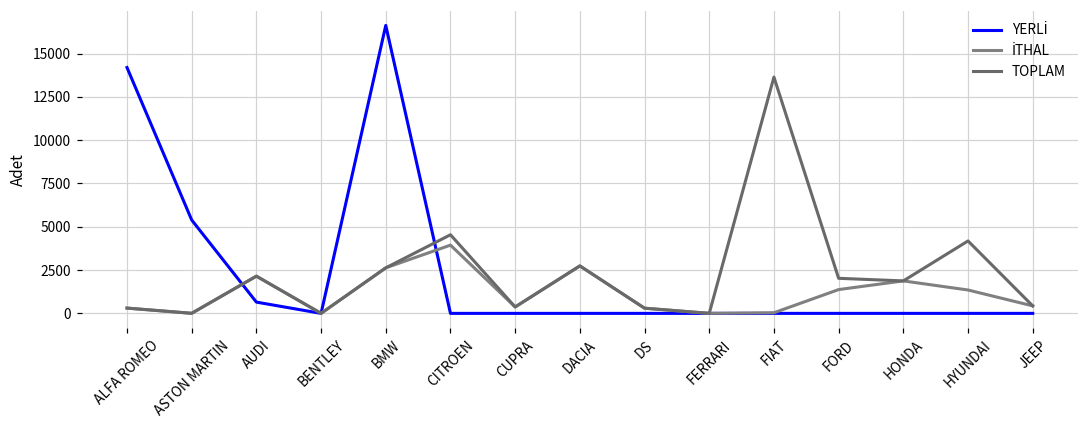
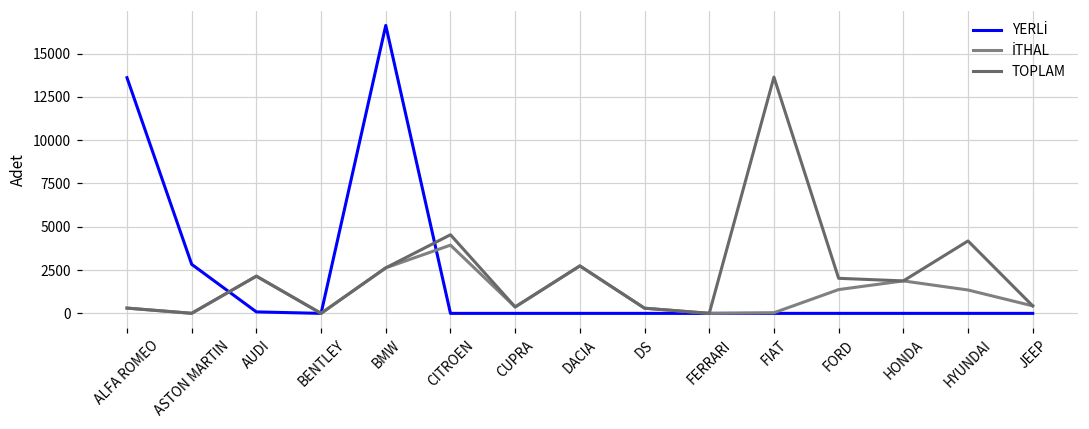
  {
    "YERLİ": {
-     "ALFA ROMEO": 14200,
-     "ASTON MARTIN": 5400,
-     "AUDI": 700,
+     "ALFA ROMEO": 13600,
+     "ASTON MARTIN": 2800,
+     "AUDI": 100,
      "BMW": 16600,
      "CITROEN": 0,
      "CUPRA": 0,
      "DACIA": 0,
      "DS": 0,
      "FORD": 0,
      "HONDA": 0,
      "HYUNDAI": 0,
      "JEEP": 0
    }
  }
